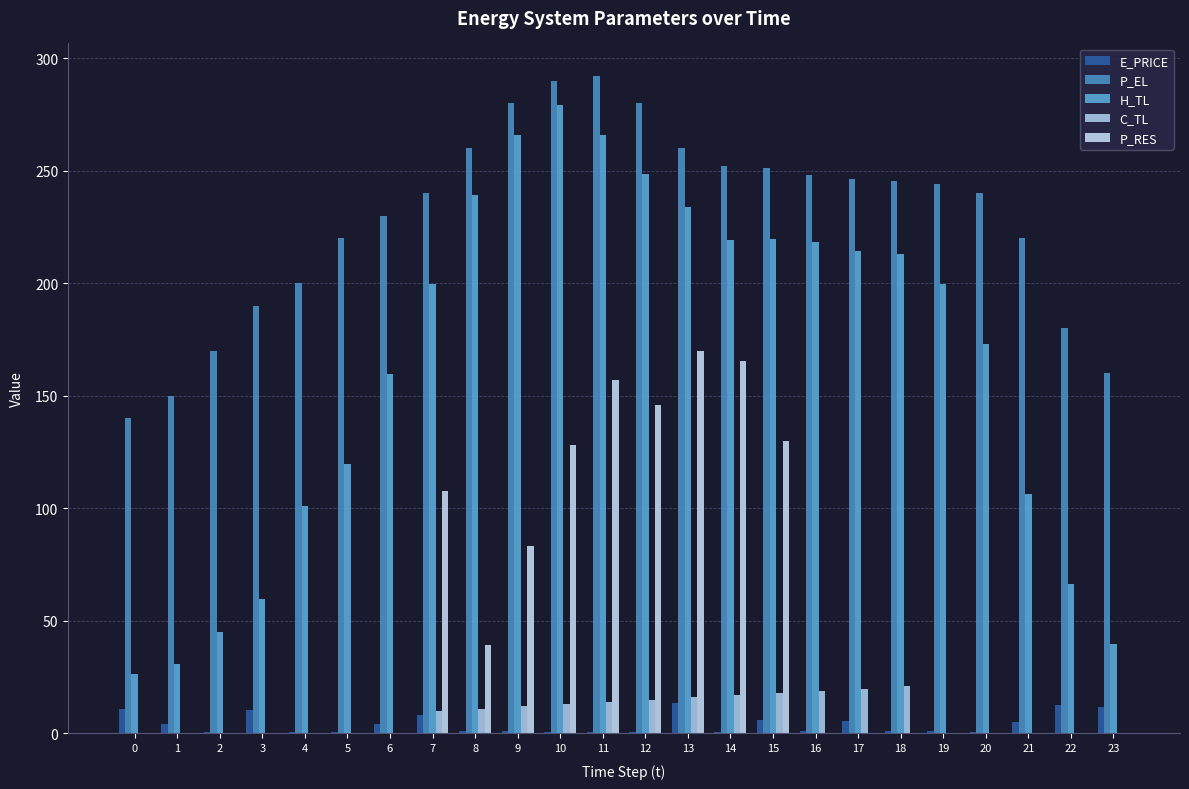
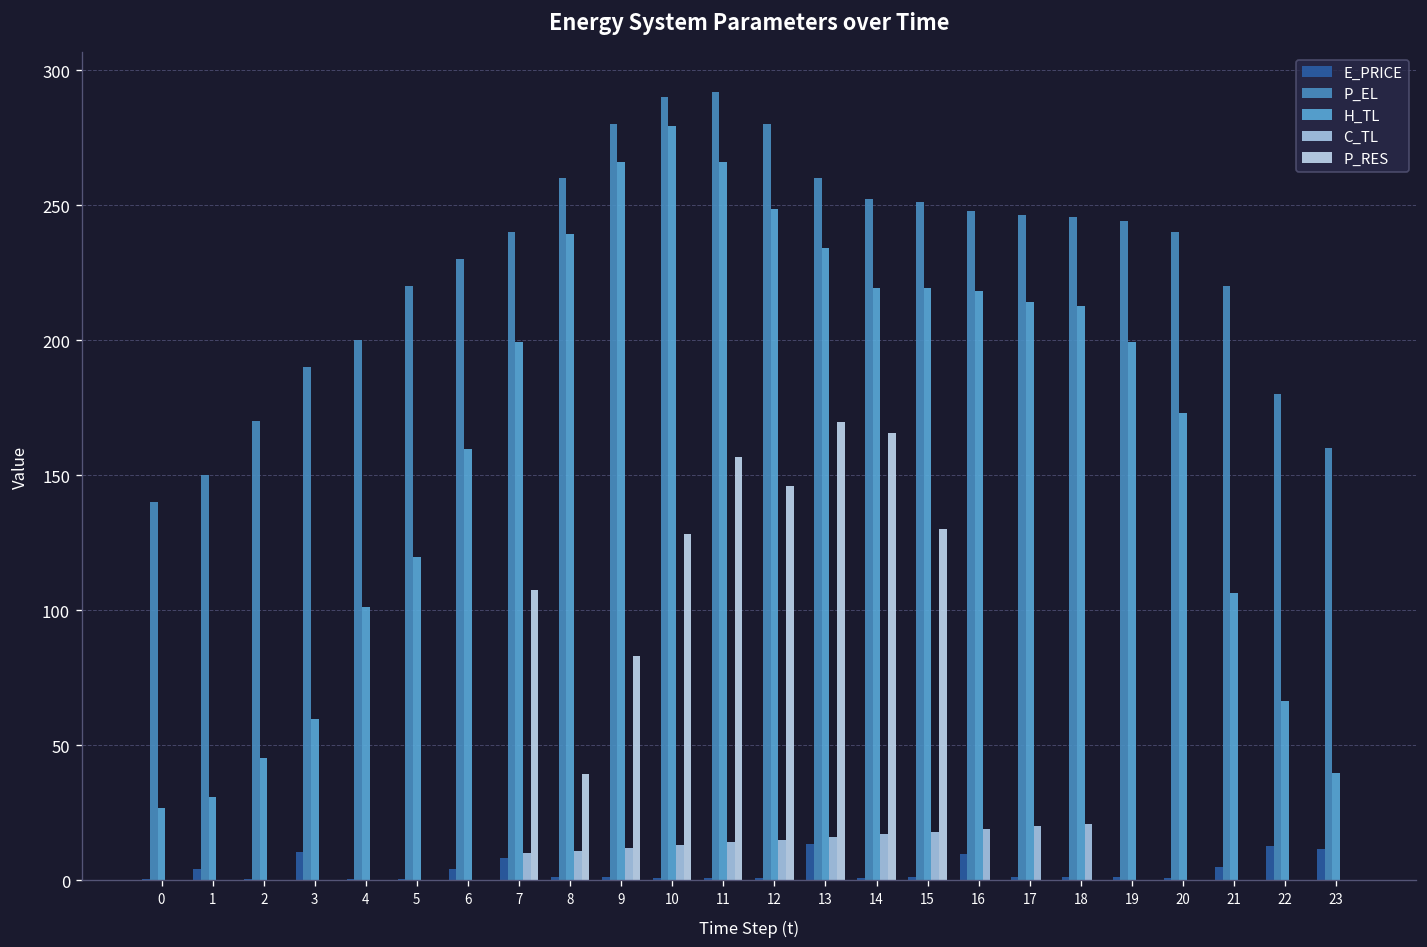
  {
    "E_PRICE": {
-     "0": 11,
+     "0": 0,
      "1": 4,
      "3": 10,
      "6": 4,
      "7": 8,
      "9": 1,
      "13": 14,
-     "15": 6,
-     "16": 1,
-     "17": 6,
+     "15": 1,
+     "16": 10,
+     "17": 1,
      "18": 1,
      "21": 5,
      "22": 13,
      "23": 12
    }
  }
